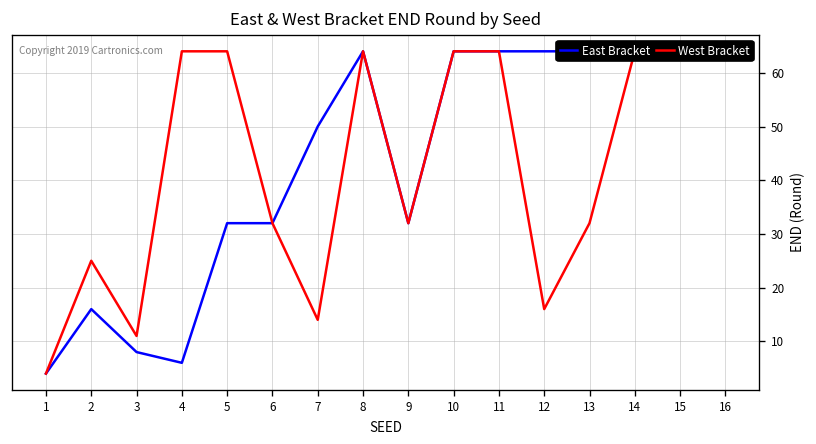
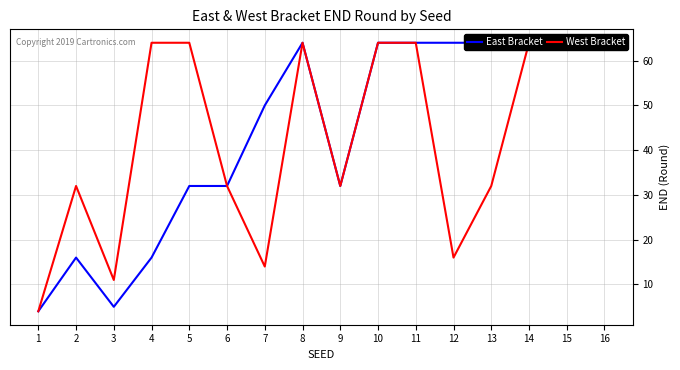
  {
    "East Bracket": {
      "2": 16,
-     "3": 8,
-     "4": 6,
+     "3": 5,
+     "4": 16,
      "5": 32,
      "7": 50,
      "12": 64
    },
    "West Bracket": {
-     "2": 25,
+     "2": 32,
      "3": 11,
      "5": 64,
      "7": 14,
      "12": 16,
      "13": 32
    }
  }
